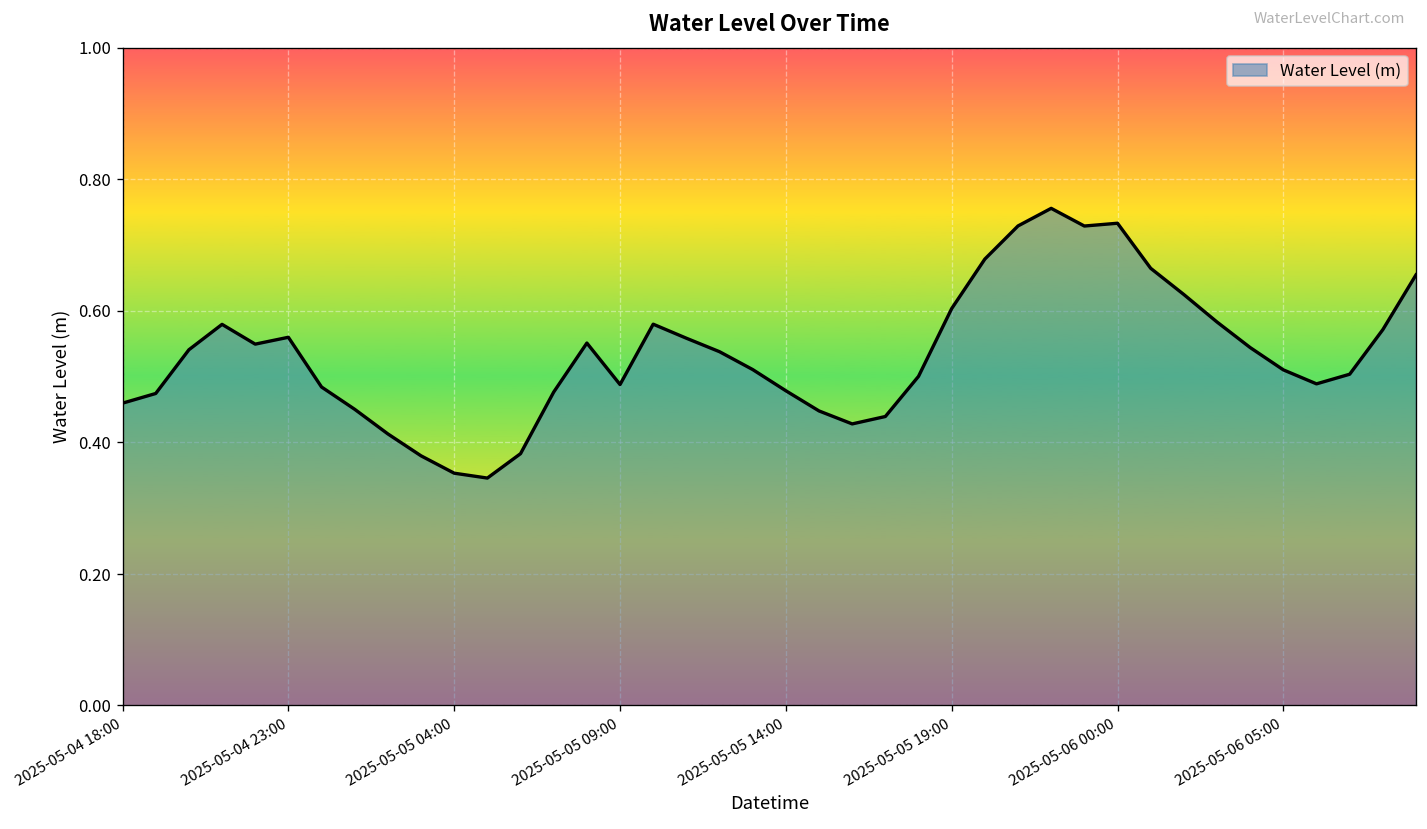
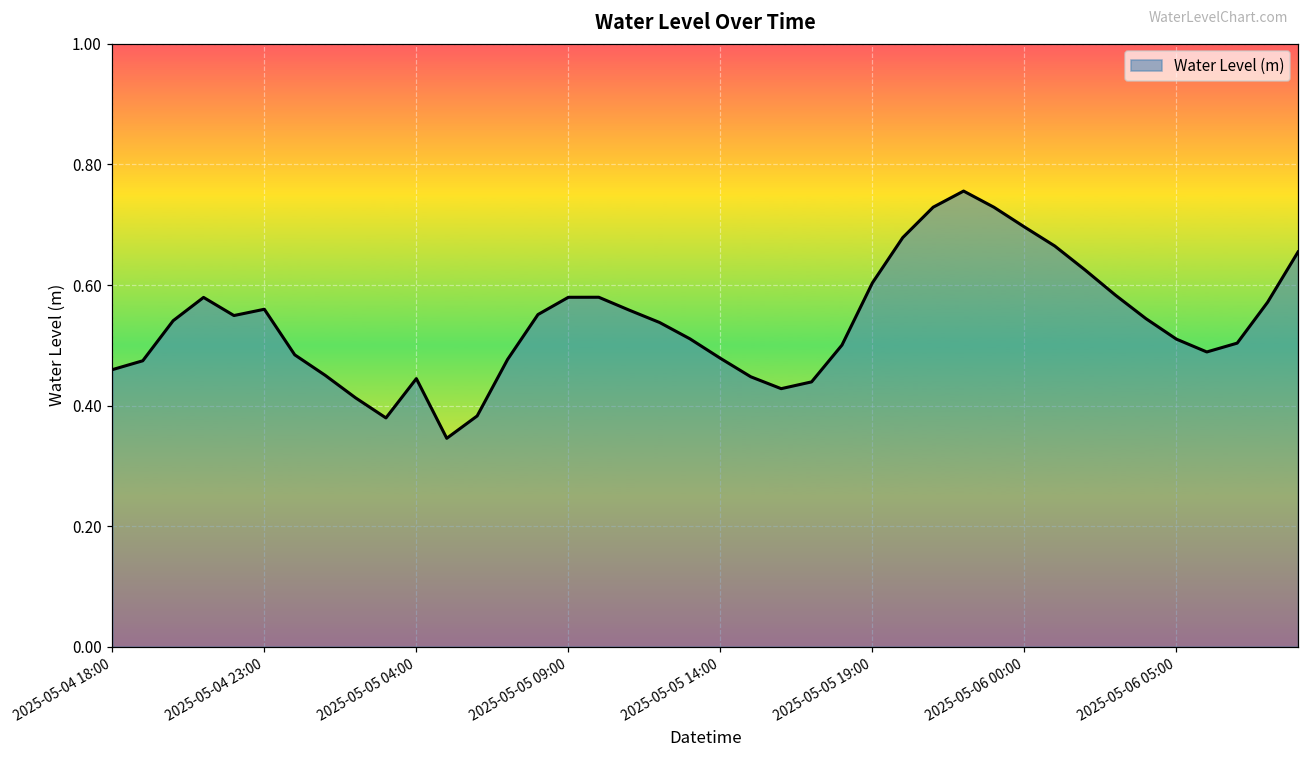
  {
    "2025-05-04 18:00": 0.46,
    "2025-05-04 23:00": 0.56,
-   "2025-05-05 04:00": 0.35,
-   "2025-05-05 09:00": 0.49,
+   "2025-05-05 04:00": 0.44,
+   "2025-05-05 09:00": 0.58,
    "2025-05-05 14:00": 0.48,
    "2025-05-05 19:00": 0.60,
-   "2025-05-06 00:00": 0.73,
+   "2025-05-06 00:00": 0.70,
    "2025-05-06 05:00": 0.51
  }
